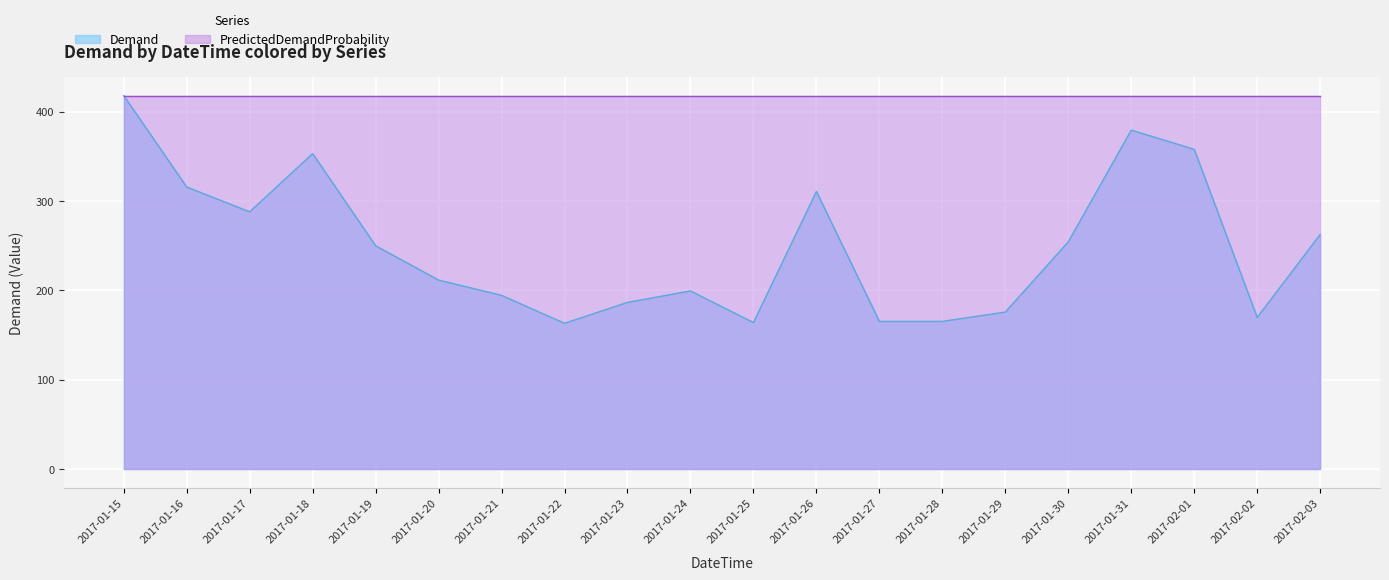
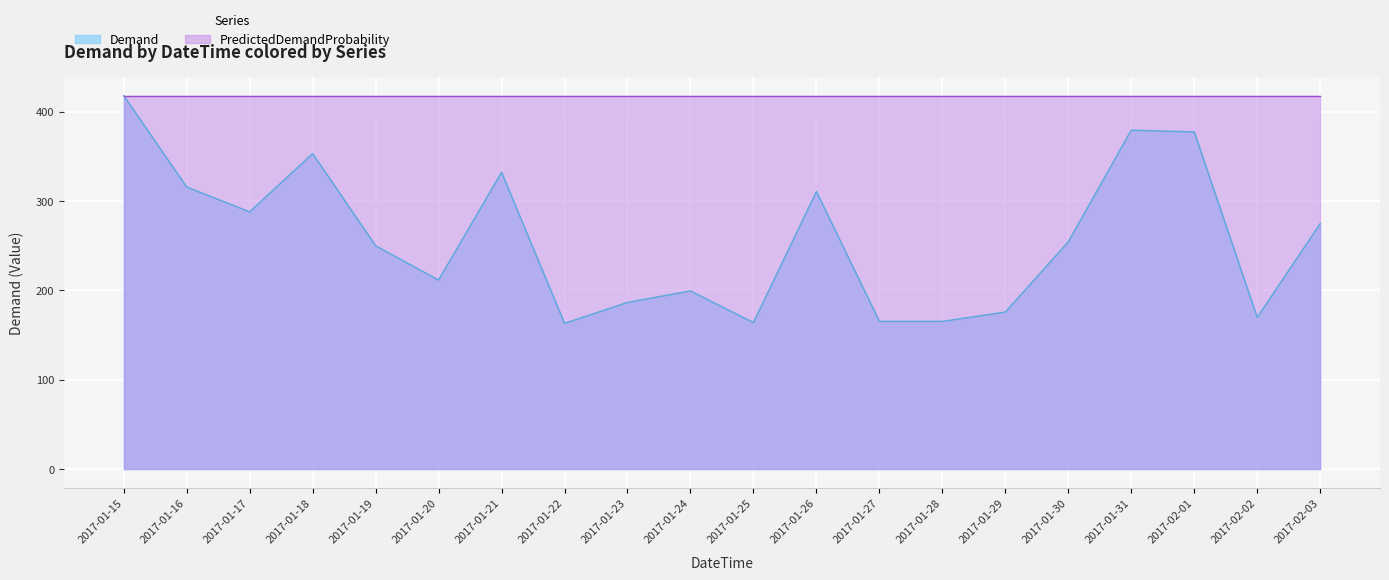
  {
    "Demand": {
      "2017-01-16": 320,
      "2017-01-17": 290,
      "2017-01-18": 350,
      "2017-01-19": 250,
      "2017-01-20": 210,
-     "2017-01-21": 190,
+     "2017-01-21": 330,
      "2017-01-22": 160,
      "2017-01-23": 190,
      "2017-01-24": 200,
      "2017-01-25": 160,
      "2017-01-26": 310,
      "2017-01-27": 170,
      "2017-01-28": 170,
      "2017-01-29": 180,
      "2017-01-30": 250,
      "2017-01-31": 380,
-     "2017-02-01": 360,
+     "2017-02-01": 380,
      "2017-02-02": 170,
-     "2017-02-03": 260
+     "2017-02-03": 270
    },
    "PredictedDemandProbability": {
      "2017-01-16": 420,
      "2017-01-17": 420,
      "2017-01-18": 420,
      "2017-01-19": 420,
      "2017-01-20": 420,
      "2017-01-21": 420,
      "2017-01-22": 420,
      "2017-01-23": 420,
      "2017-01-24": 420,
      "2017-01-25": 420,
      "2017-01-26": 420,
      "2017-01-27": 420,
      "2017-01-28": 420,
      "2017-01-29": 420,
      "2017-01-30": 420,
      "2017-01-31": 420,
      "2017-02-01": 420,
      "2017-02-02": 420,
      "2017-02-03": 420
    }
  }
